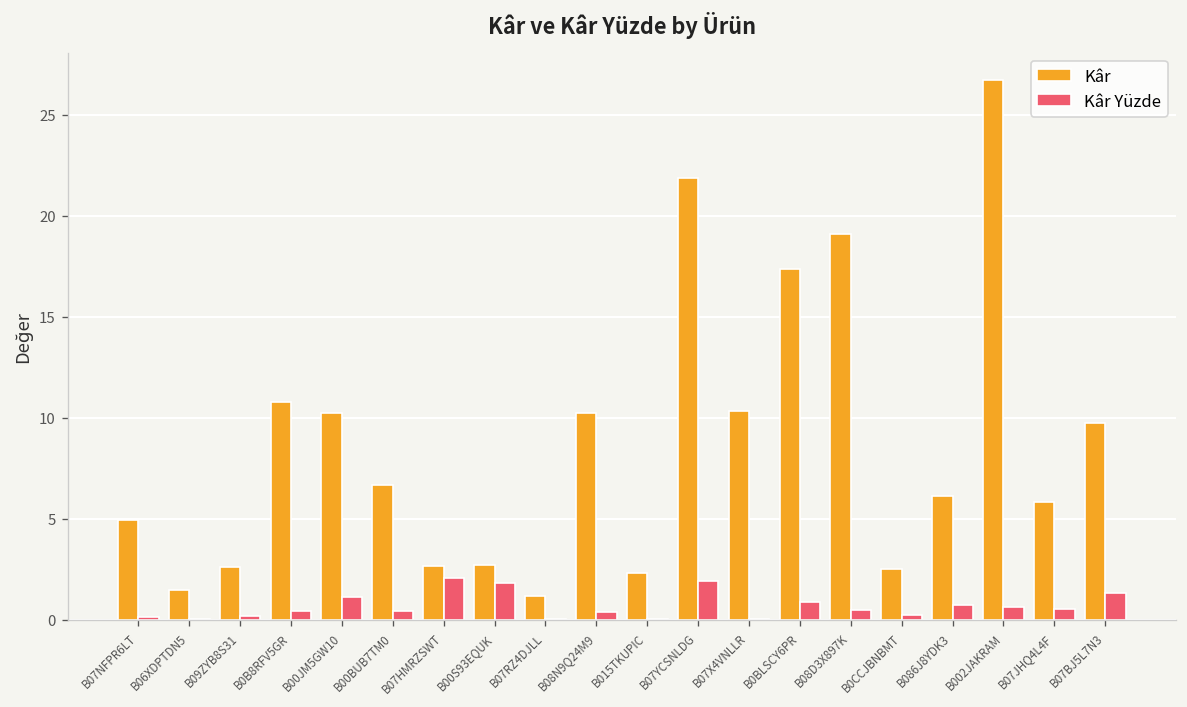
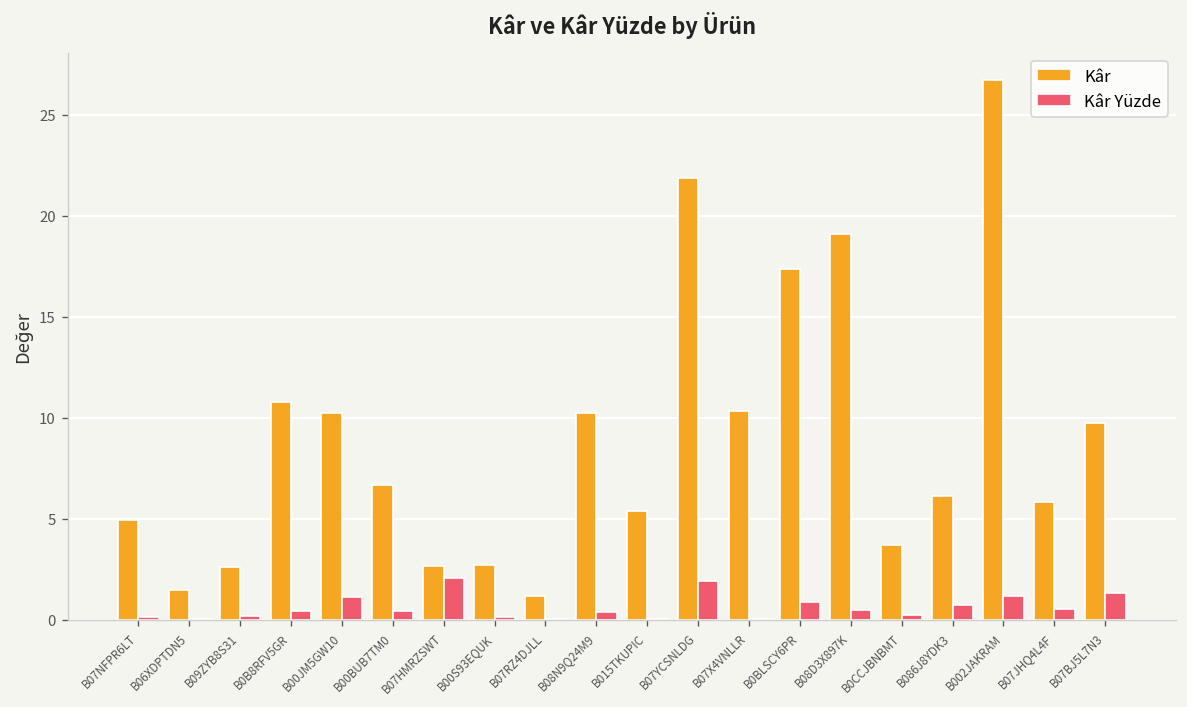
  {
    "Kâr": {
      "B07NFPR6LT": 4.9,
      "B06XDPTDN5": 1.5,
      "B09ZYB8S31": 2.6,
      "B0B8RFV5GR": 10.8,
      "B00JM5GW10": 10.2,
      "B00BUB7TM0": 6.7,
      "B07HMRZSWT": 2.7,
      "B00S93EQUK": 2.7,
      "B07RZ4DJLL": 1.2,
      "B08N9Q24M9": 10.2,
-     "B015TKUPIC": 2.3,
+     "B015TKUPIC": 5.4,
      "B07YCSNLDG": 21.9,
      "B07X4VNLLR": 10.3,
      "B0BLSCY6PR": 17.4,
      "B08D3X897K": 19.1,
-     "B0CCJBNBMT": 2.5,
+     "B0CCJBNBMT": 3.7,
      "B086J8YDK3": 6.1,
      "B002JAKRAM": 26.7,
      "B07JHQ4L4F": 5.8,
      "B07BJ5L7N3": 9.7
    },
    "Kâr Yüzde": {
      "B07NFPR6LT": 0.2,
      "B09ZYB8S31": 0.2,
      "B0B8RFV5GR": 0.4,
      "B00JM5GW10": 1.1,
      "B00BUB7TM0": 0.4,
      "B07HMRZSWT": 2.1,
-     "B00S93EQUK": 1.8,
+     "B00S93EQUK": 0.2,
      "B08N9Q24M9": 0.4,
      "B07YCSNLDG": 1.9,
      "B0BLSCY6PR": 0.9,
      "B08D3X897K": 0.5,
      "B0CCJBNBMT": 0.3,
      "B086J8YDK3": 0.8,
-     "B002JAKRAM": 0.6,
+     "B002JAKRAM": 1.2,
      "B07JHQ4L4F": 0.5,
      "B07BJ5L7N3": 1.3
    }
  }
